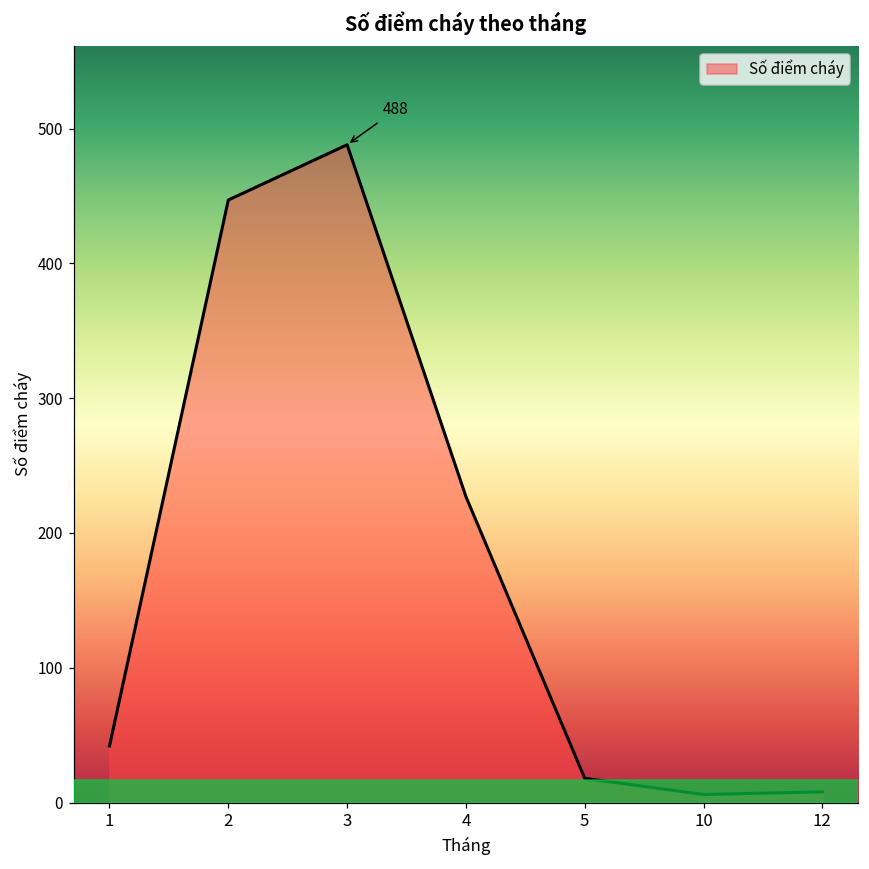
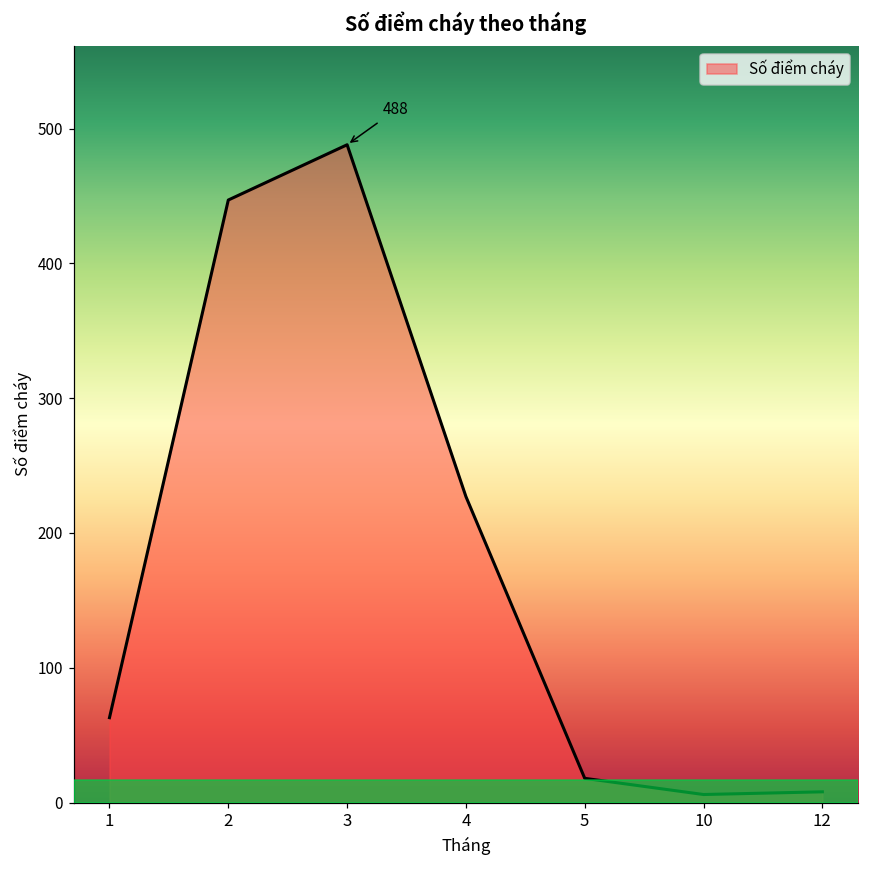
  {
-   "1": 42,
+   "1": 63,
    "2": 447,
    "4": 227,
    "5": 18
  }
